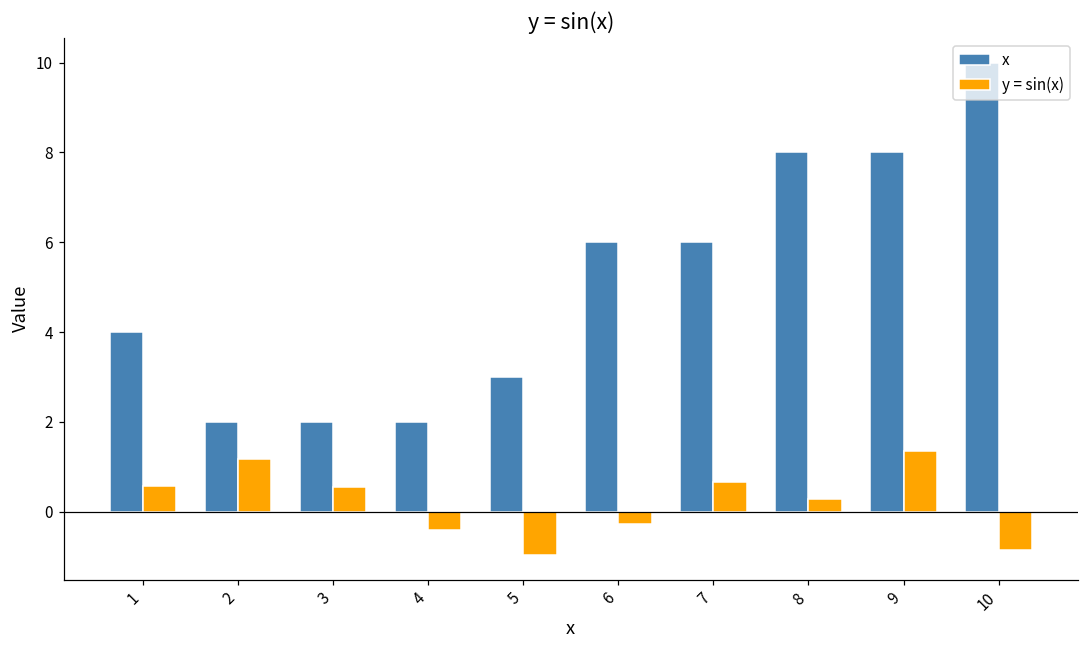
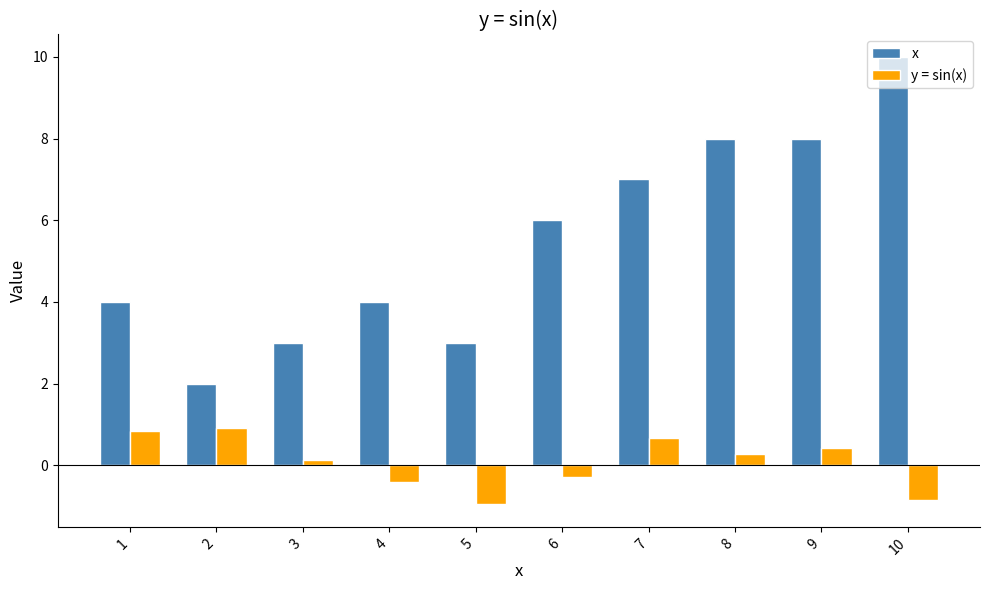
  {
    "x": {
      "1": 4,
      "2": 2,
-     "3": 2,
-     "4": 2,
+     "3": 3,
+     "4": 4,
      "5": 3,
      "6": 6,
-     "7": 6,
+     "7": 7,
      "8": 8,
      "9": 8
    },
    "y = sin(x)": {
-     "1": 0.6,
-     "2": 1.2,
-     "3": 0.5,
+     "1": 0.8,
+     "2": 0.9,
+     "3": 0.1,
      "4": -0.4,
      "5": -1.0,
      "6": -0.3,
      "7": 0.7,
      "8": 0.3,
-     "9": 1.4,
+     "9": 0.4,
      "10": -0.9
    }
  }
